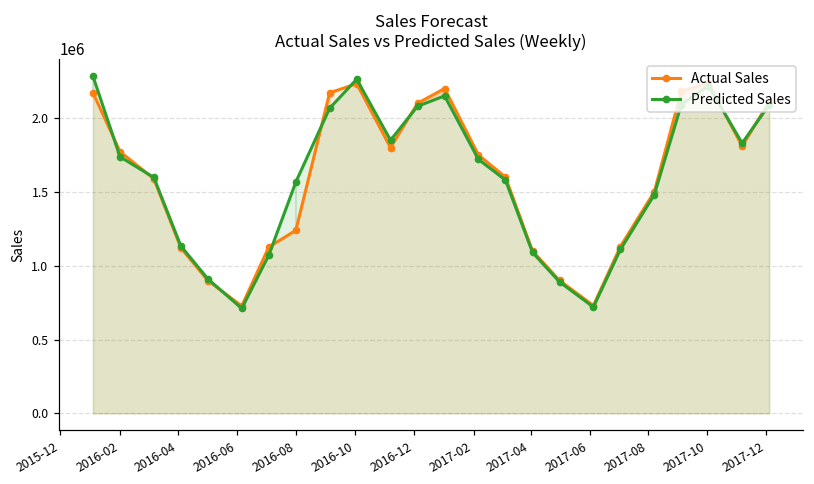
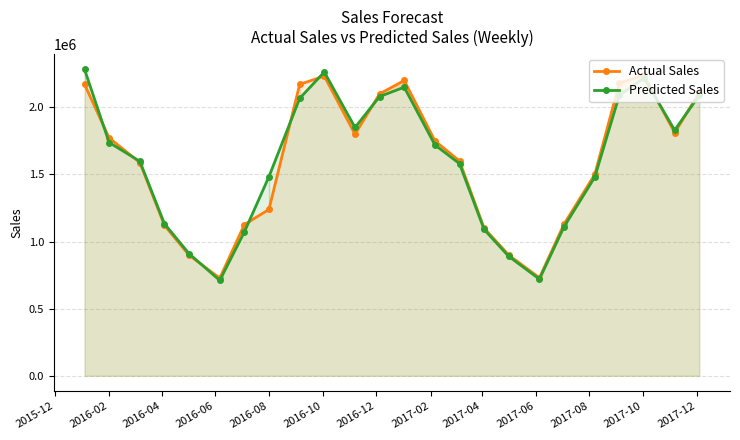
  {
    "Actual Sales": {
      "2016-02": 1770000,
      "2016-08": 1240000
    },
    "Predicted Sales": {
      "2016-02": 1740000,
-     "2016-08": 1570000
+     "2016-08": 1480000
    }
  }
